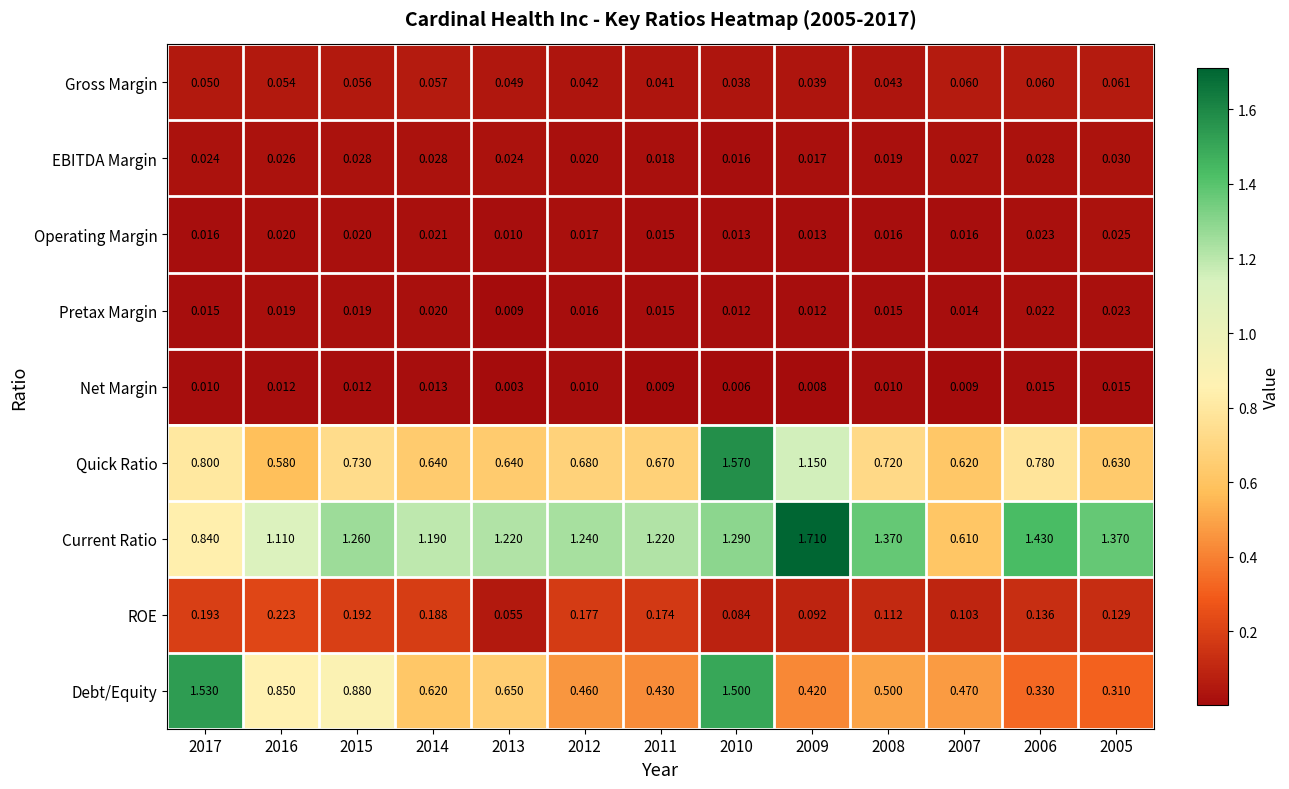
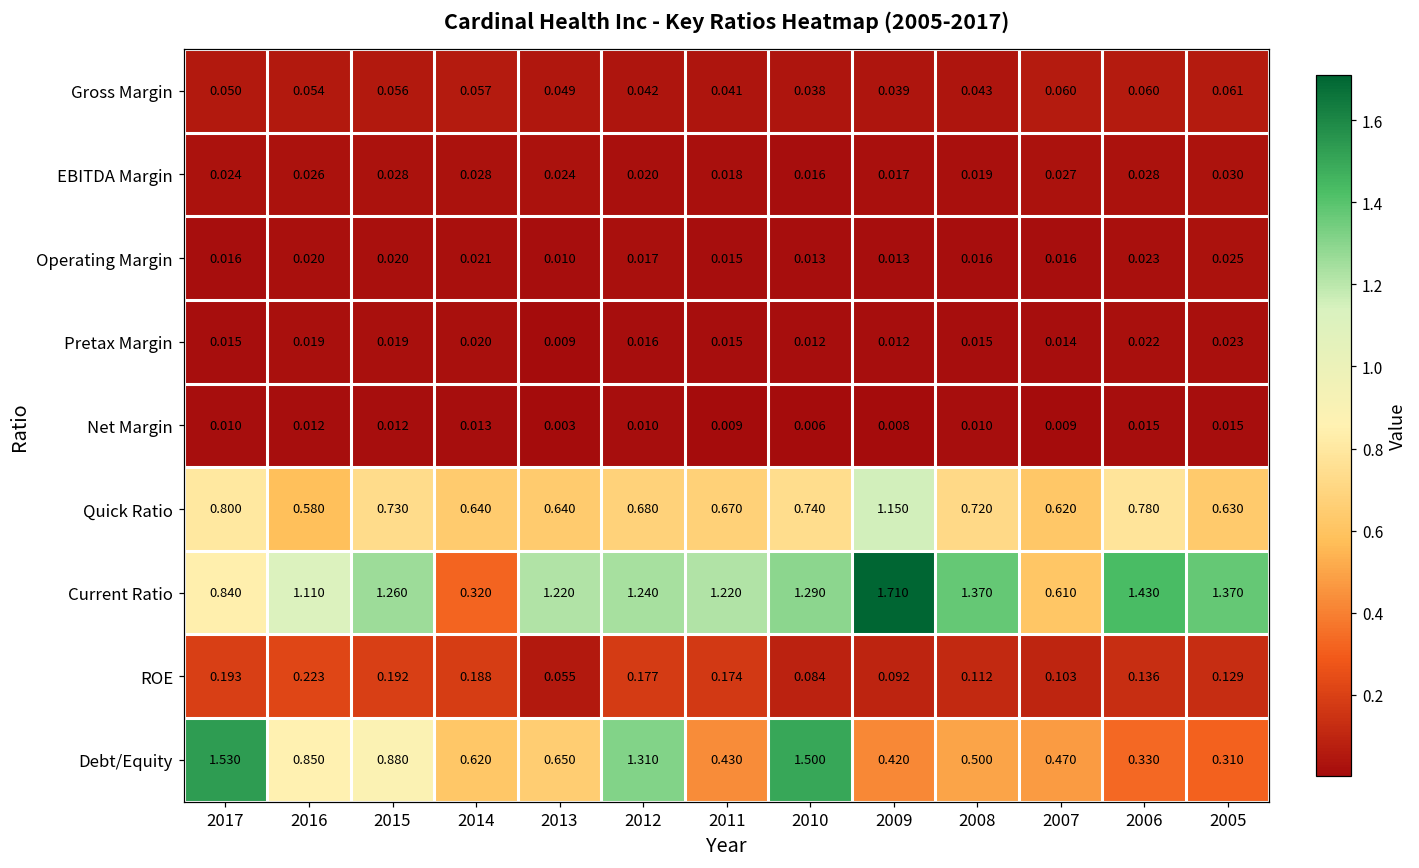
  {
    "Gross Margin": {
      "2017": 0.050,
      "2016": 0.054,
      "2015": 0.056,
      "2014": 0.057,
      "2013": 0.049,
      "2012": 0.042,
      "2011": 0.041,
      "2010": 0.038,
      "2009": 0.039,
      "2008": 0.043,
      "2007": 0.060,
      "2006": 0.060,
      "2005": 0.061
    },
    "EBITDA Margin": {
      "2017": 0.024,
      "2016": 0.026,
      "2015": 0.028,
      "2014": 0.028,
      "2013": 0.024,
      "2012": 0.020,
      "2011": 0.018,
      "2010": 0.016,
      "2009": 0.017,
      "2008": 0.019,
      "2007": 0.027,
      "2006": 0.028,
      "2005": 0.030
    },
    "Operating Margin": {
      "2017": 0.016,
      "2016": 0.020,
      "2015": 0.020,
      "2014": 0.021,
      "2013": 0.010,
      "2012": 0.017,
      "2011": 0.015,
      "2010": 0.013,
      "2009": 0.013,
      "2008": 0.016,
      "2007": 0.016,
      "2006": 0.023,
      "2005": 0.025
    },
    "Pretax Margin": {
      "2017": 0.015,
      "2016": 0.019,
      "2015": 0.019,
      "2014": 0.020,
      "2013": 0.009,
      "2012": 0.016,
      "2011": 0.015,
      "2010": 0.012,
      "2009": 0.012,
      "2008": 0.015,
      "2007": 0.014,
      "2006": 0.022,
      "2005": 0.023
    },
    "Net Margin": {
      "2017": 0.010,
      "2016": 0.012,
      "2015": 0.012,
      "2014": 0.013,
      "2013": 0.003,
      "2012": 0.010,
      "2011": 0.009,
      "2010": 0.006,
      "2009": 0.008,
      "2008": 0.010,
      "2007": 0.009,
      "2006": 0.015,
      "2005": 0.015
    },
    "Quick Ratio": {
      "2017": 0.800,
      "2016": 0.580,
      "2015": 0.730,
      "2014": 0.640,
      "2013": 0.640,
      "2012": 0.680,
      "2011": 0.670,
-     "2010": 1.570,
+     "2010": 0.740,
      "2009": 1.150,
      "2008": 0.720,
      "2007": 0.620,
      "2006": 0.780,
      "2005": 0.630
    },
    "Current Ratio": {
      "2017": 0.840,
      "2016": 1.110,
      "2015": 1.260,
-     "2014": 1.190,
+     "2014": 0.320,
      "2013": 1.220,
      "2012": 1.240,
      "2011": 1.220,
      "2010": 1.290,
      "2009": 1.710,
      "2008": 1.370,
      "2007": 0.610,
      "2006": 1.430,
      "2005": 1.370
    },
    "ROE": {
      "2017": 0.193,
      "2016": 0.223,
      "2015": 0.192,
      "2014": 0.188,
      "2013": 0.055,
      "2012": 0.177,
      "2011": 0.174,
      "2010": 0.084,
      "2009": 0.092,
      "2008": 0.112,
      "2007": 0.103,
      "2006": 0.136,
      "2005": 0.129
    },
    "Debt/Equity": {
      "2017": 1.530,
      "2016": 0.850,
      "2015": 0.880,
      "2014": 0.620,
      "2013": 0.650,
-     "2012": 0.460,
+     "2012": 1.310,
      "2011": 0.430,
      "2010": 1.500,
      "2009": 0.420,
      "2008": 0.500,
      "2007": 0.470,
      "2006": 0.330,
      "2005": 0.310
    }
  }
